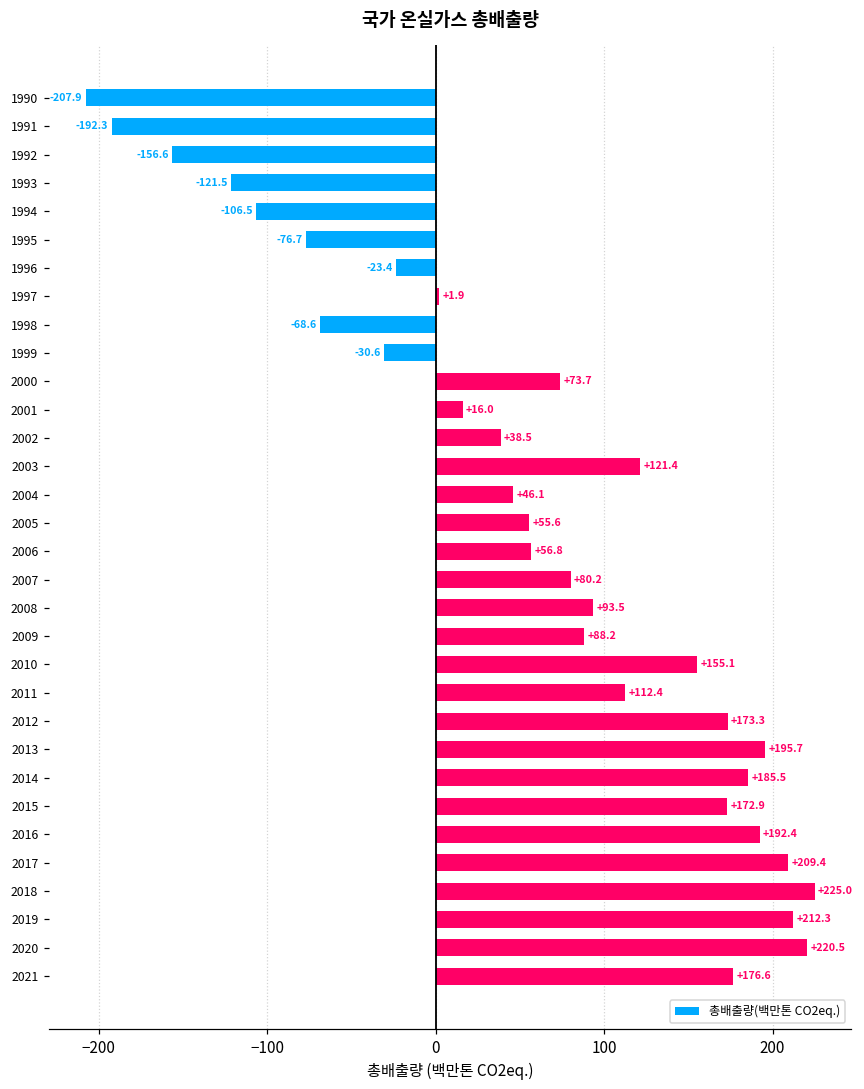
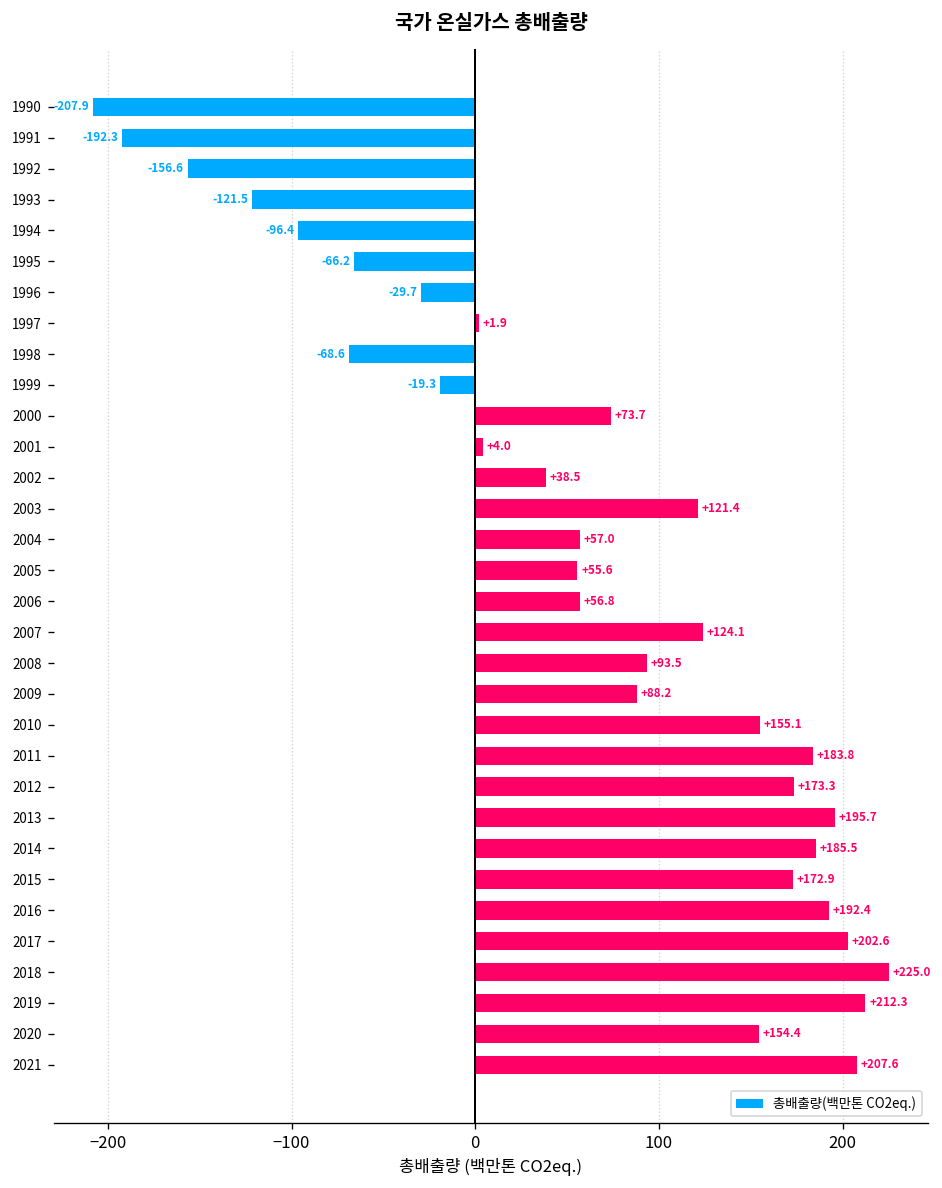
  {
    "1990": "-207.9",
    "1991": "-192.3",
    "1992": "-156.6",
    "1993": "-121.5",
-   "1994": "-106.5",
-   "1995": "-76.7",
-   "1996": "-23.4",
+   "1994": "-96.4",
+   "1995": "-66.2",
+   "1996": "-29.7",
    "1997": "+1.9",
    "1998": "-68.6",
-   "1999": "-30.6",
+   "1999": "-19.3",
    "2000": "+73.7",
-   "2001": "+16.0",
+   "2001": "+4.0",
    "2002": "+38.5",
    "2003": "+121.4",
-   "2004": "+46.1",
+   "2004": "+57.0",
    "2005": "+55.6",
    "2006": "+56.8",
-   "2007": "+80.2",
+   "2007": "+124.1",
    "2008": "+93.5",
    "2009": "+88.2",
    "2010": "+155.1",
-   "2011": "+112.4",
+   "2011": "+183.8",
    "2012": "+173.3",
    "2013": "+195.7",
    "2014": "+185.5",
    "2015": "+172.9",
    "2016": "+192.4",
-   "2017": "+209.4",
+   "2017": "+202.6",
    "2018": "+225.0",
    "2019": "+212.3",
-   "2020": "+220.5",
-   "2021": "+176.6"
+   "2020": "+154.4",
+   "2021": "+207.6"
  }
